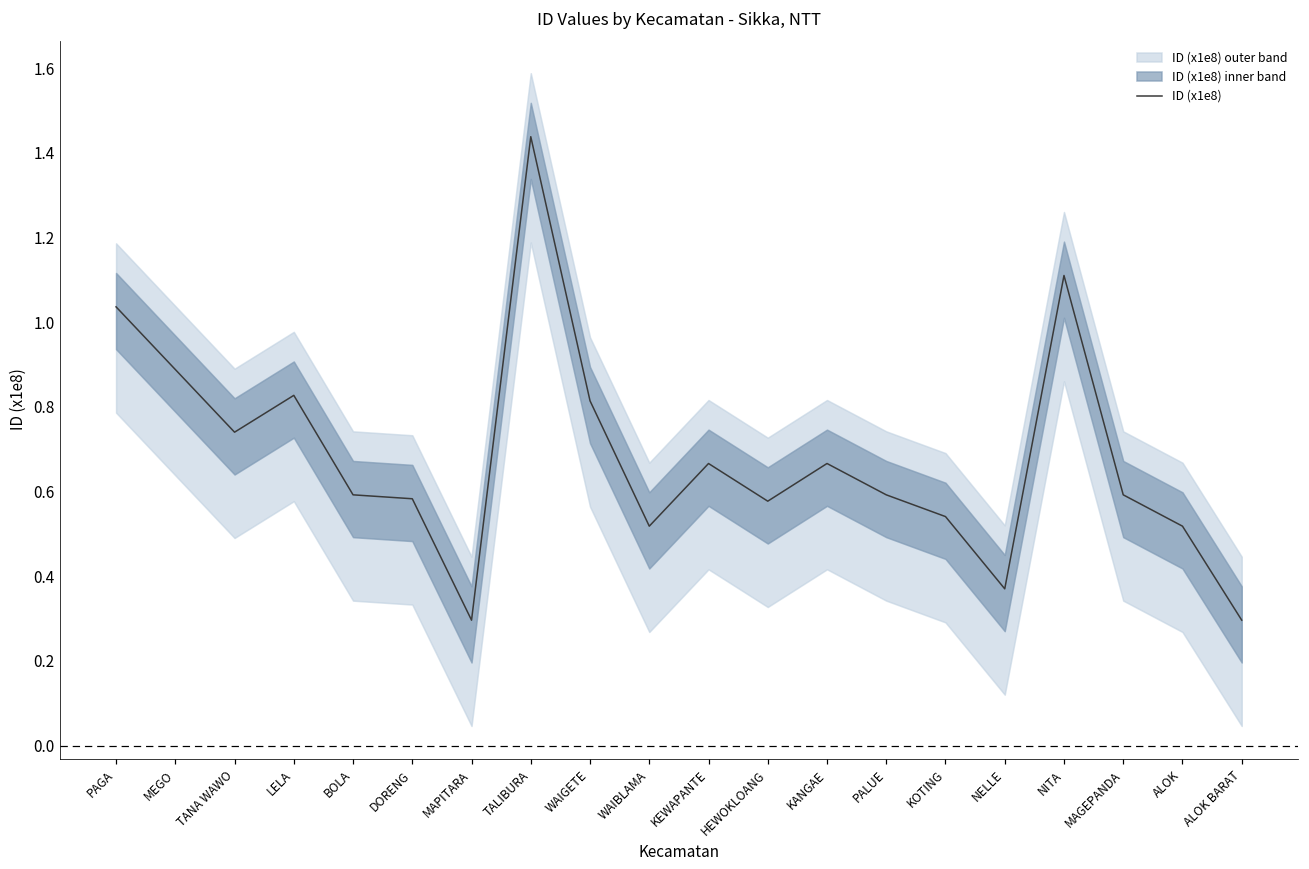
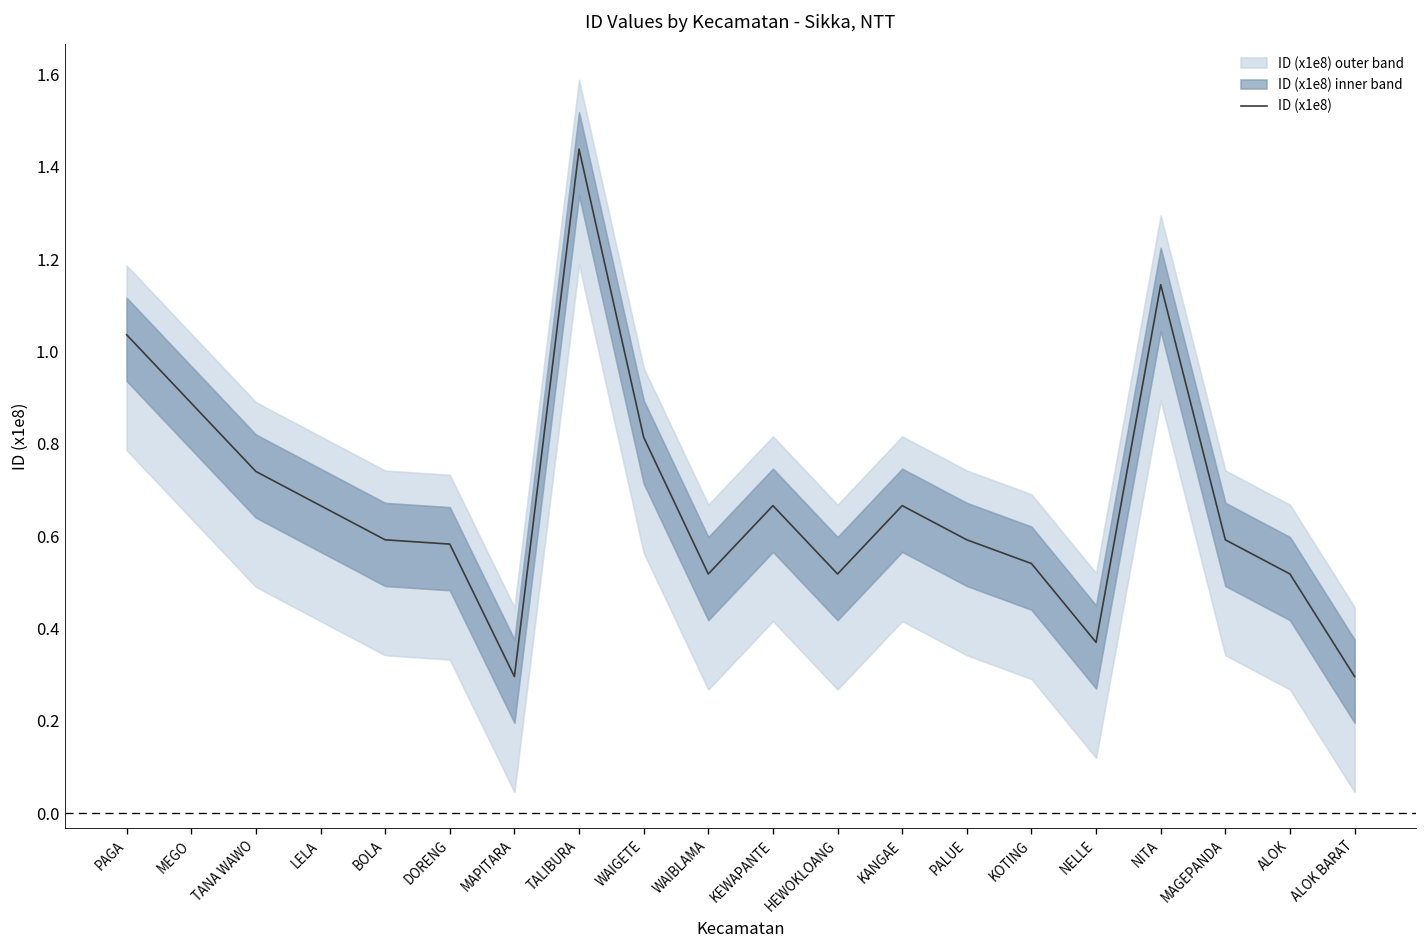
  {
    "ID (x1e8)": {
      "PAGA": 1.04,
      "MEGO": 0.89,
      "TANA WAWO": 0.74,
-     "LELA": 0.83,
+     "LELA": 0.67,
      "BOLA": 0.59,
      "DORENG": 0.58,
      "MAPITARA": 0.30,
      "TALIBURA": 1.44,
      "WAIGETE": 0.81,
      "WAIBLAMA": 0.52,
      "KEWAPANTE": 0.67,
-     "HEWOKLOANG": 0.58,
+     "HEWOKLOANG": 0.52,
      "KANGAE": 0.67,
      "PALUE": 0.59,
      "KOTING": 0.54,
      "NELLE": 0.37,
-     "NITA": 1.11,
+     "NITA": 1.14,
      "MAGEPANDA": 0.59,
      "ALOK": 0.52,
      "ALOK BARAT": 0.30
    }
  }
